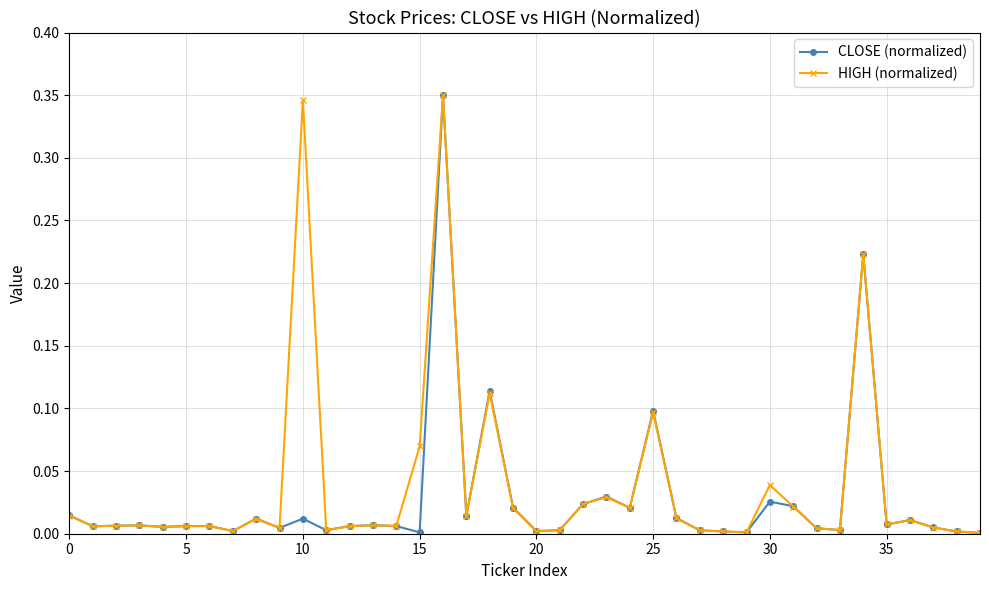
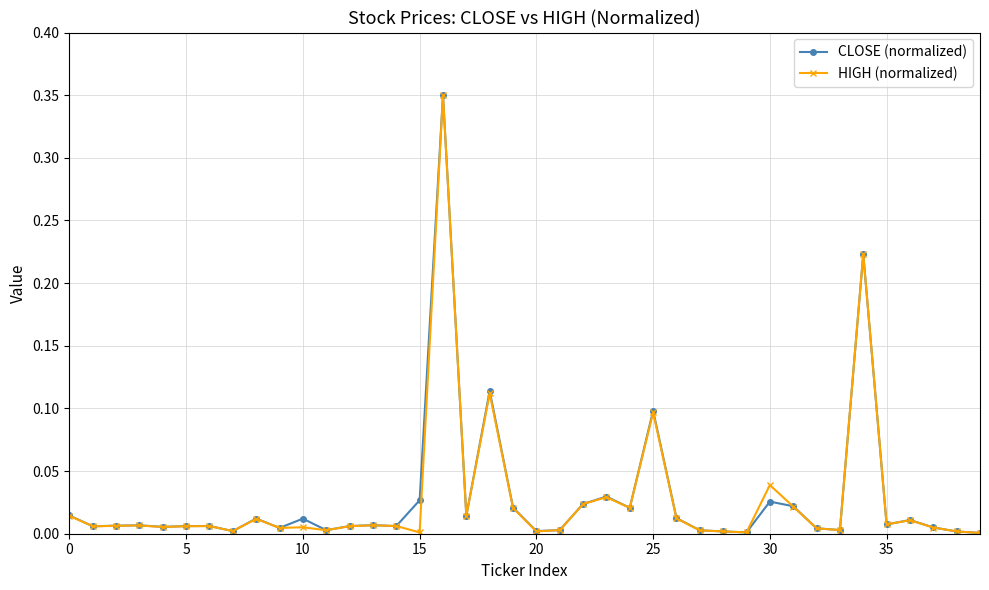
  {
    "CLOSE (normalized)": {
      "10": 0.012,
-     "15": 0.001,
+     "15": 0.027,
      "30": 0.026
    },
    "HIGH (normalized)": {
-     "10": 0.346,
-     "15": 0.070,
+     "10": 0.005,
+     "15": 0.001,
      "30": 0.039
    }
  }
